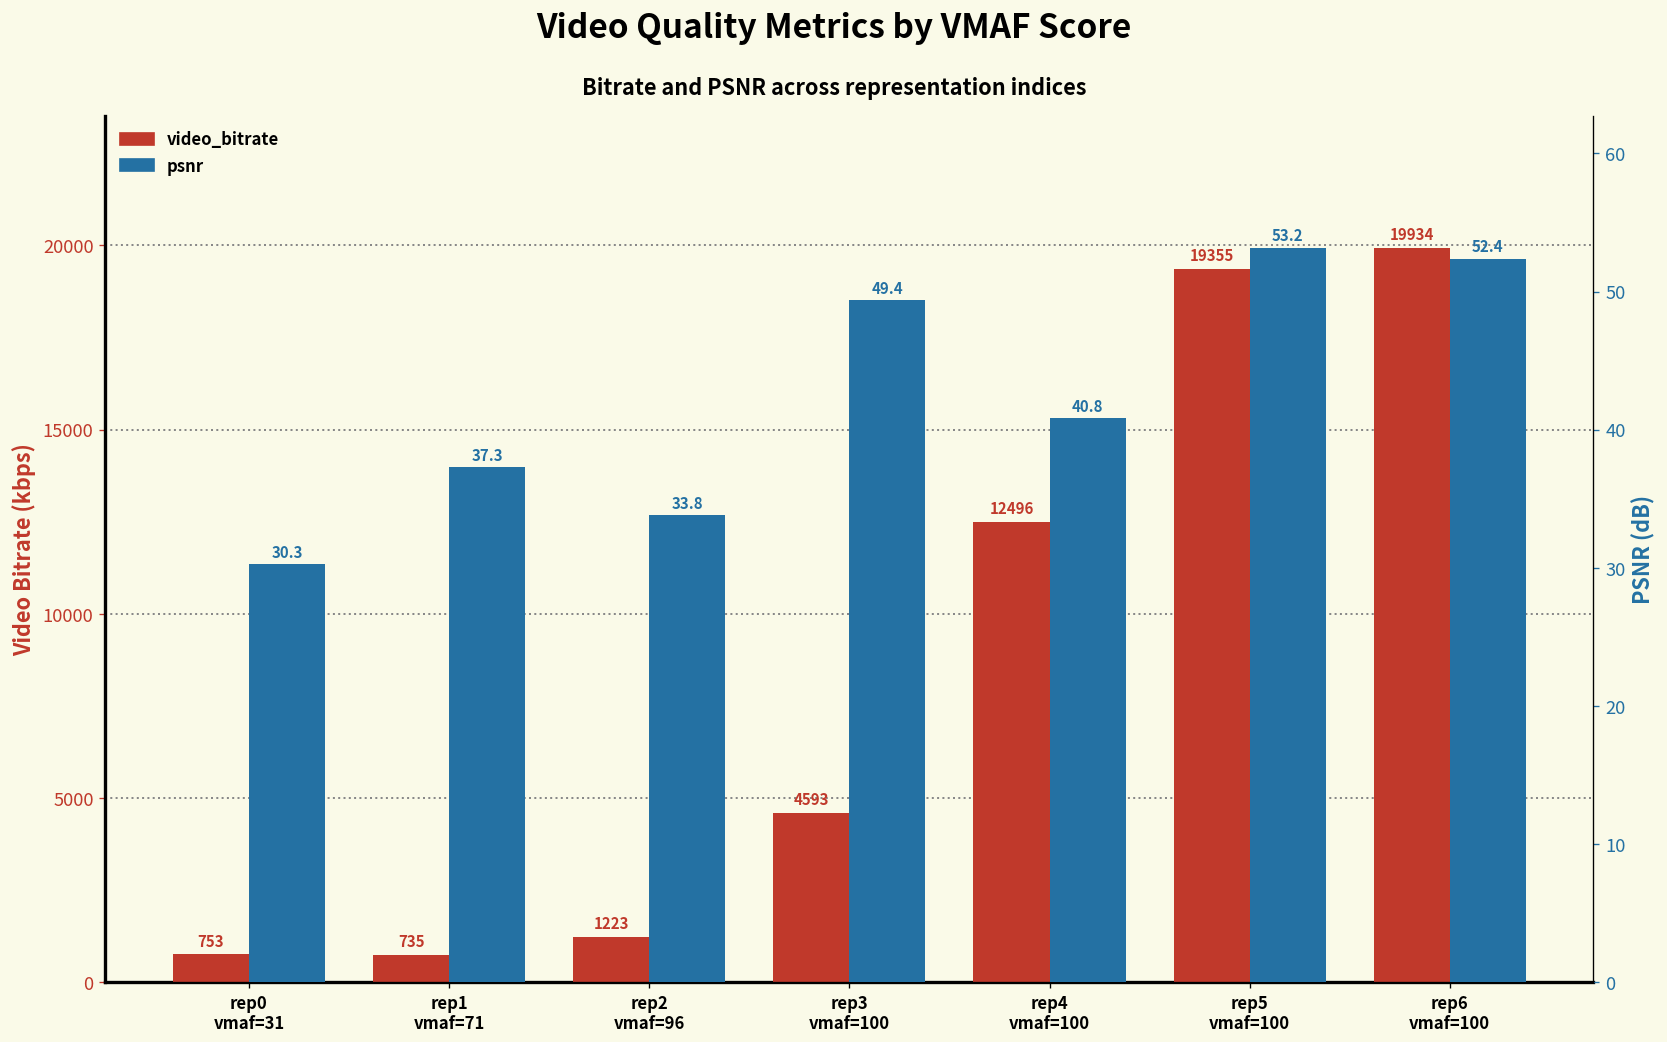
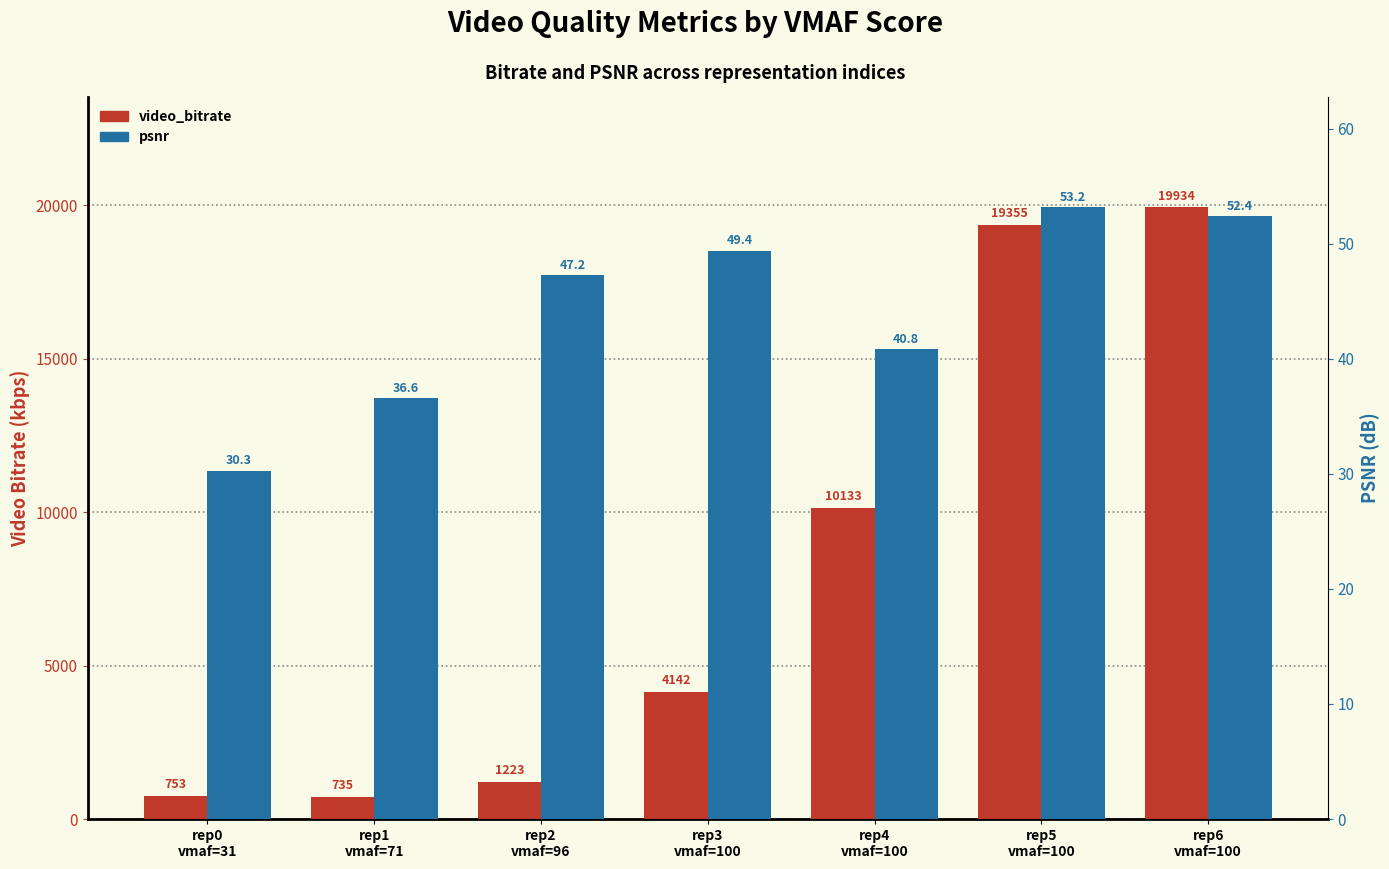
  {
    "video_bitrate": {
      "rep0 vmaf=31": 753,
      "rep1 vmaf=71": 735,
      "rep2 vmaf=96": 1223,
-     "rep3 vmaf=100": 4593,
-     "rep4 vmaf=100": 12496,
+     "rep3 vmaf=100": 4142,
+     "rep4 vmaf=100": 10133,
      "rep5 vmaf=100": 19355,
      "rep6 vmaf=100": 19934
    },
    "psnr": {
      "rep0 vmaf=31": 30.3,
-     "rep1 vmaf=71": 37.3,
-     "rep2 vmaf=96": 33.8,
+     "rep1 vmaf=71": 36.6,
+     "rep2 vmaf=96": 47.2,
      "rep3 vmaf=100": 49.4,
      "rep4 vmaf=100": 40.8,
      "rep5 vmaf=100": 53.2,
      "rep6 vmaf=100": 52.4
    }
  }
